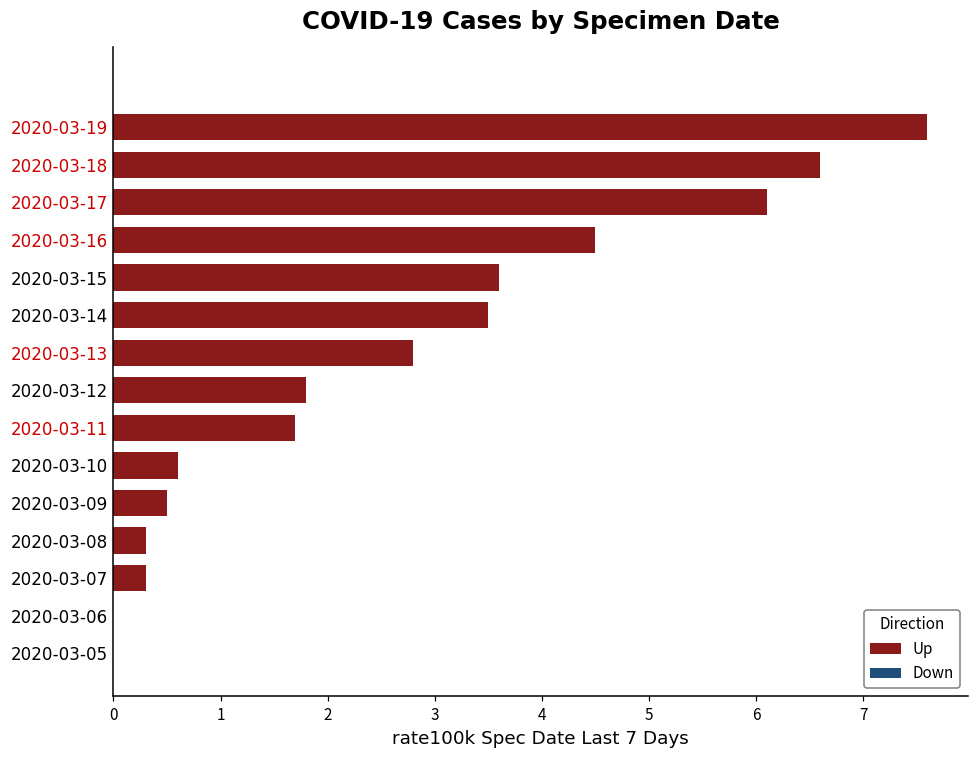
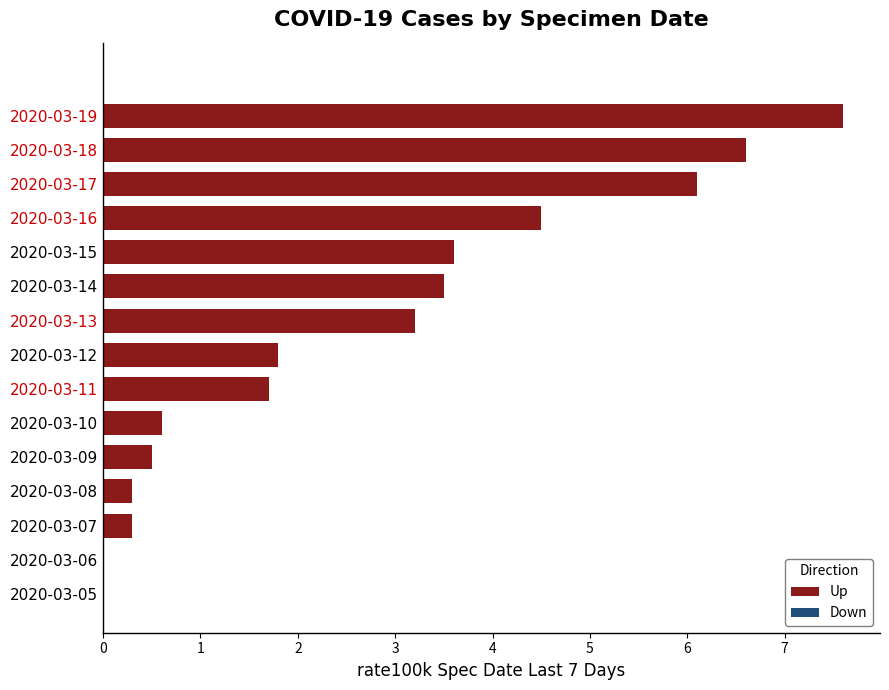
  {
    "Up": {
      "2020-03-19": 7.6,
      "2020-03-18": 6.6,
      "2020-03-17": 6.1,
      "2020-03-16": 4.5,
      "2020-03-15": 3.6,
      "2020-03-14": 3.5,
-     "2020-03-13": 2.8,
+     "2020-03-13": 3.2,
      "2020-03-12": 1.8,
      "2020-03-11": 1.7,
      "2020-03-10": 0.6,
      "2020-03-09": 0.5,
      "2020-03-08": 0.3,
      "2020-03-07": 0.3,
      "2020-03-06": 0.0,
      "2020-03-05": 0.0
    }
  }
